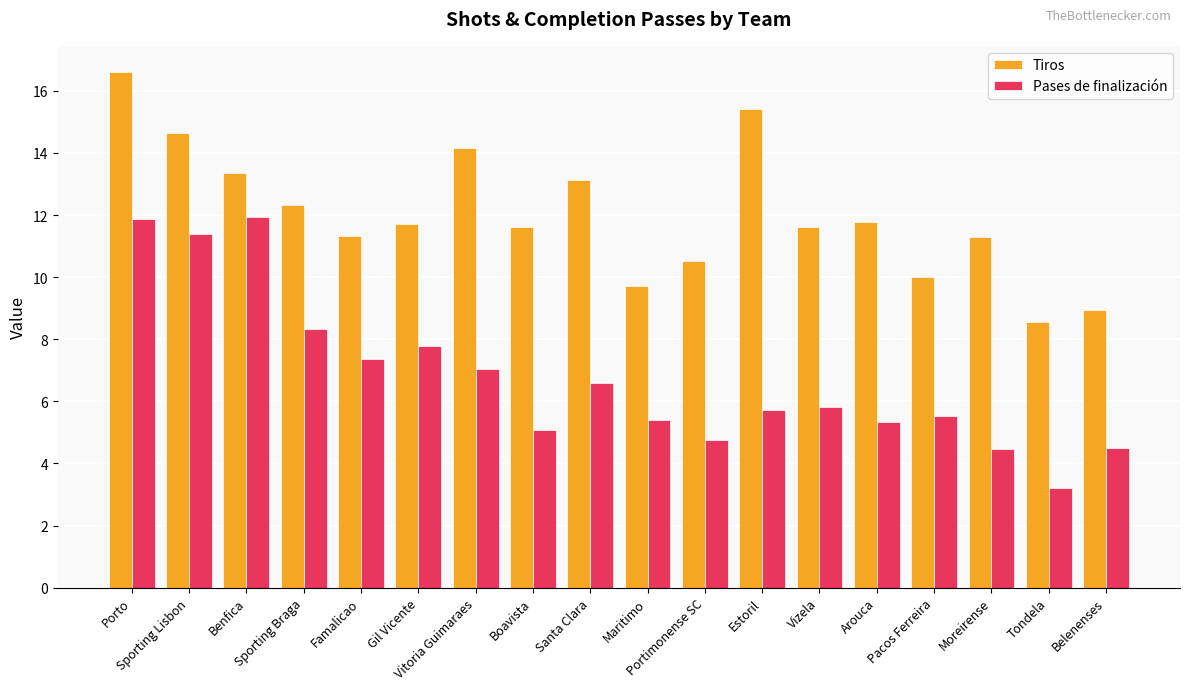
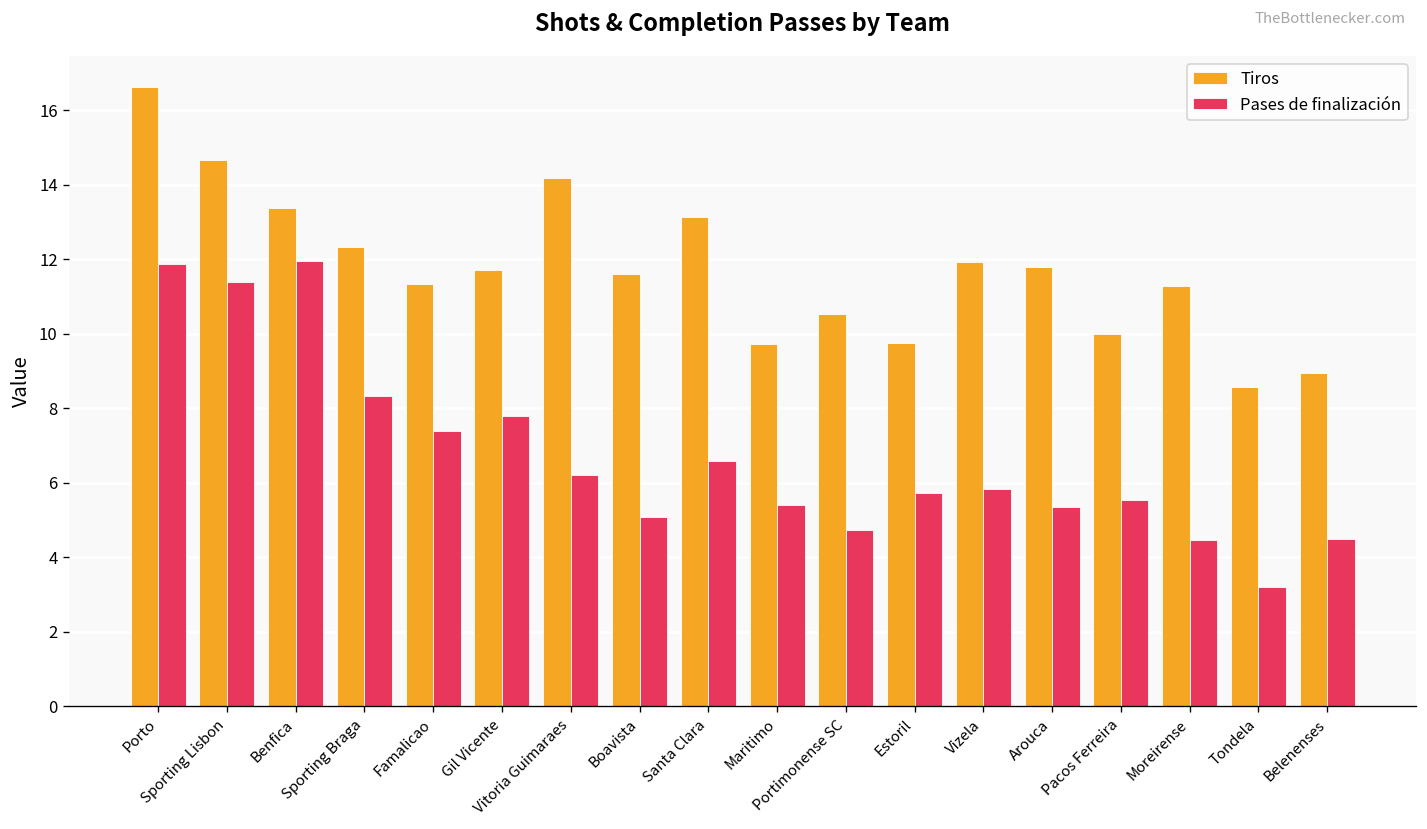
  {
    "Tiros": {
      "Porto": 16.6,
      "Sporting Lisbon": 14.7,
      "Benfica": 13.4,
      "Sporting Braga": 12.3,
      "Famalicao": 11.3,
      "Gil Vicente": 11.7,
      "Vitoria Guimaraes": 14.2,
      "Boavista": 11.6,
      "Santa Clara": 13.1,
      "Maritimo": 9.7,
      "Portimonense SC": 10.5,
-     "Estoril": 15.4,
-     "Vizela": 11.6,
+     "Estoril": 9.7,
+     "Vizela": 11.9,
      "Arouca": 11.8,
      "Pacos Ferreira": 10.0,
      "Moreirense": 11.3,
      "Tondela": 8.6,
      "Belenenses": 8.9
    },
    "Pases de finalización": {
      "Porto": 11.9,
      "Sporting Lisbon": 11.4,
      "Benfica": 11.9,
      "Sporting Braga": 8.3,
      "Famalicao": 7.4,
      "Gil Vicente": 7.8,
-     "Vitoria Guimaraes": 7.0,
+     "Vitoria Guimaraes": 6.2,
      "Boavista": 5.1,
      "Santa Clara": 6.6,
      "Maritimo": 5.4,
      "Portimonense SC": 4.7,
      "Estoril": 5.7,
      "Vizela": 5.8,
      "Arouca": 5.4,
      "Pacos Ferreira": 5.5,
      "Moreirense": 4.5,
      "Tondela": 3.2,
      "Belenenses": 4.5
    }
  }
